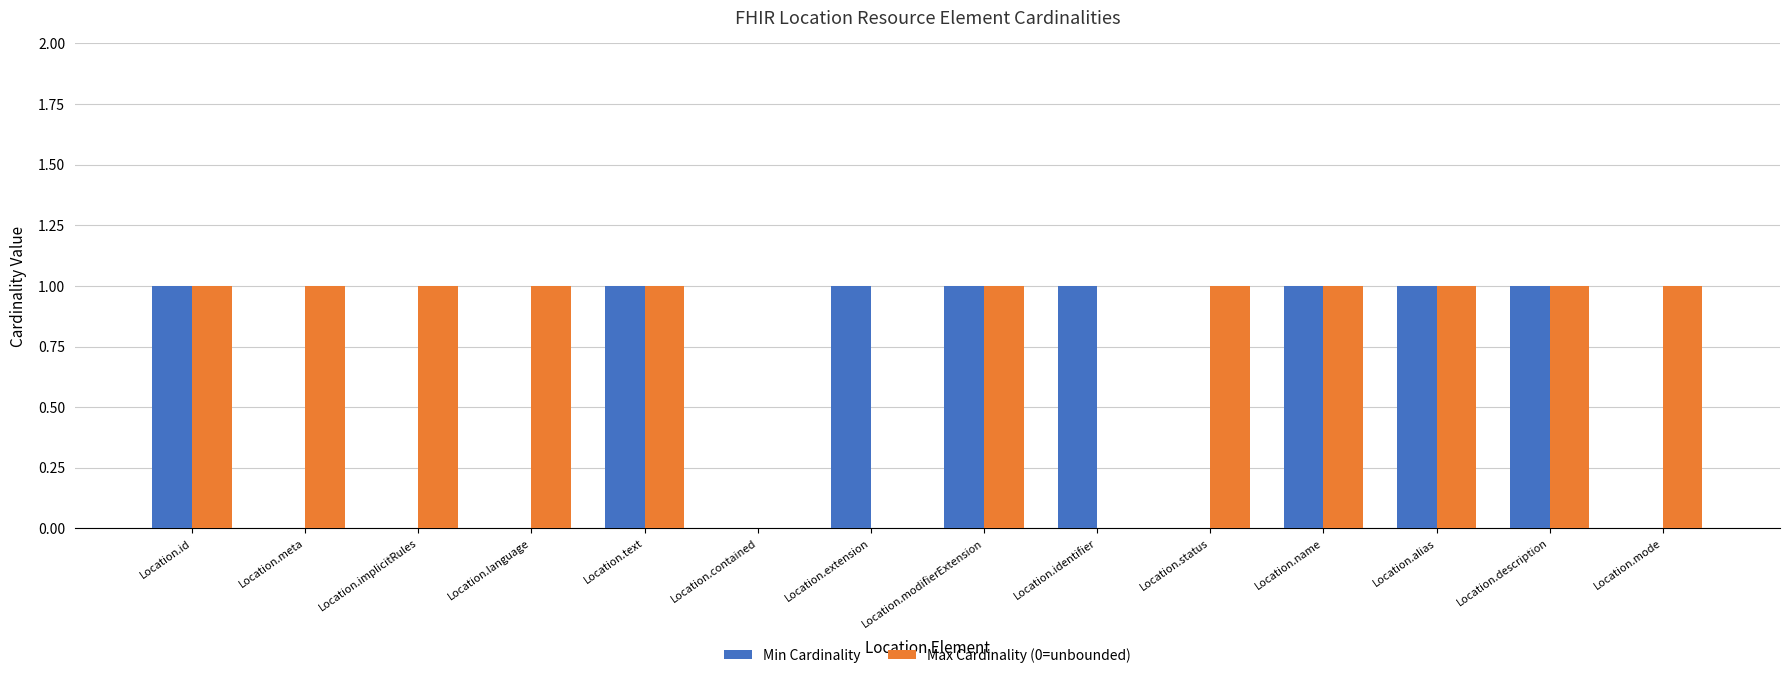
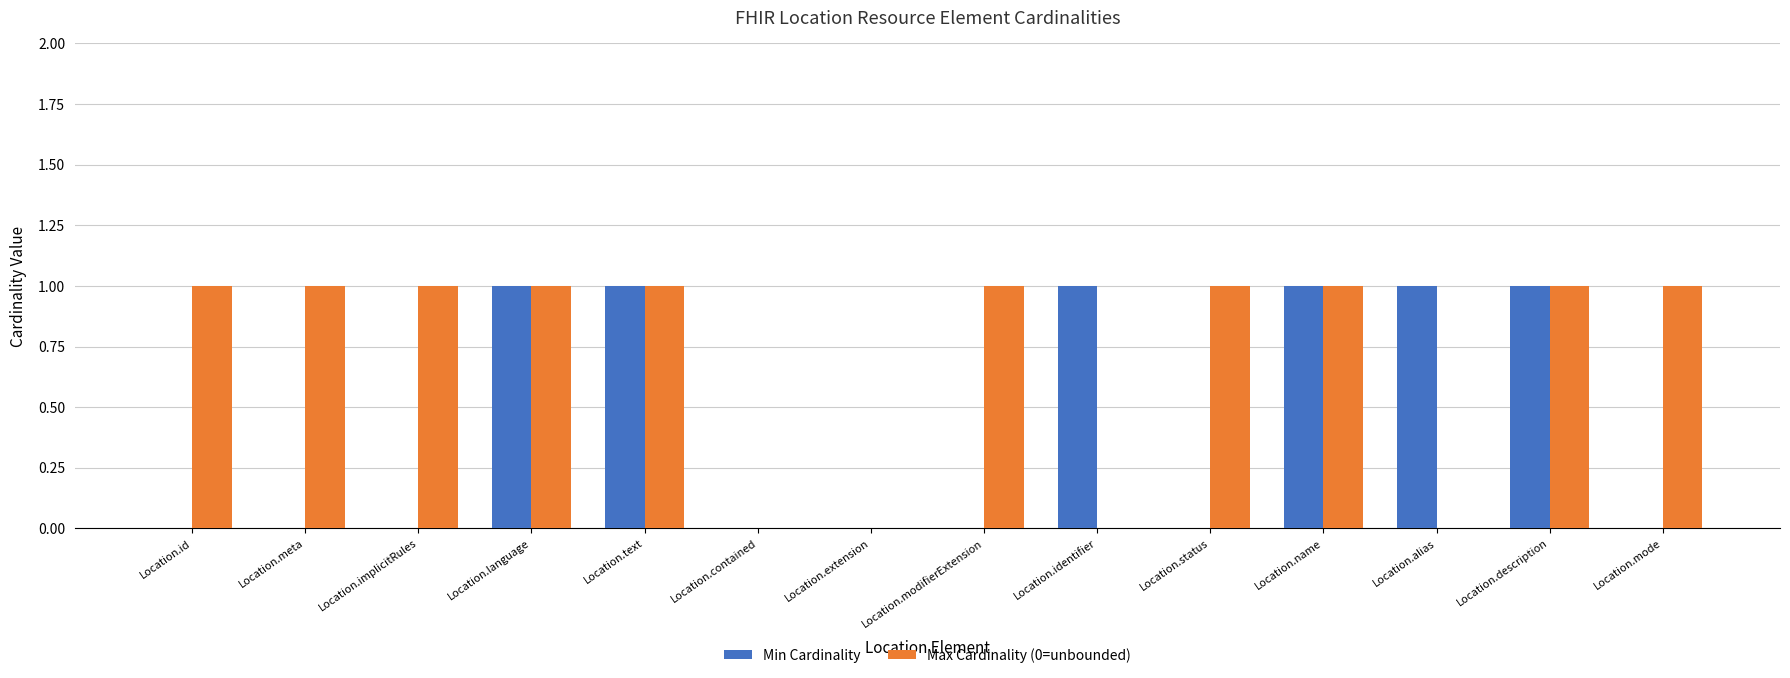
  {
    "Min Cardinality": {
-     "Location.id": 1,
+     "Location.id": 0,
      "Location.meta": 0,
      "Location.implicitRules": 0,
-     "Location.language": 0,
+     "Location.language": 1,
      "Location.text": 1,
      "Location.contained": 0,
-     "Location.extension": 1,
-     "Location.modifierExtension": 1,
+     "Location.extension": 0,
+     "Location.modifierExtension": 0,
      "Location.identifier": 1,
      "Location.status": 0,
      "Location.name": 1,
      "Location.alias": 1,
      "Location.description": 1,
      "Location.mode": 0
    },
    "Max Cardinality (0=unbounded)": {
      "Location.id": 1,
      "Location.meta": 1,
      "Location.implicitRules": 1,
      "Location.language": 1,
      "Location.text": 1,
      "Location.contained": 0,
      "Location.extension": 0,
      "Location.modifierExtension": 1,
      "Location.identifier": 0,
      "Location.status": 1,
      "Location.name": 1,
-     "Location.alias": 1,
+     "Location.alias": 0,
      "Location.description": 1,
      "Location.mode": 1
    }
  }
